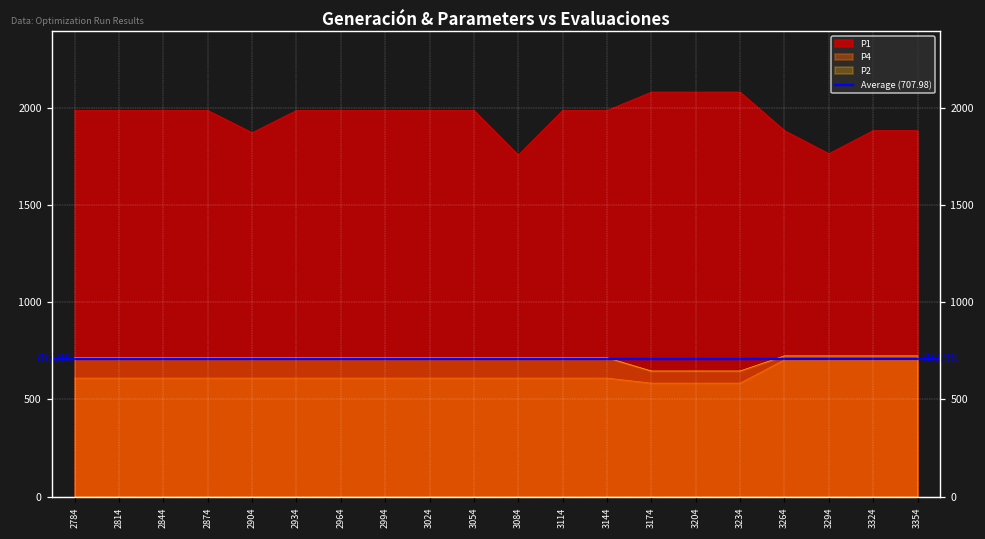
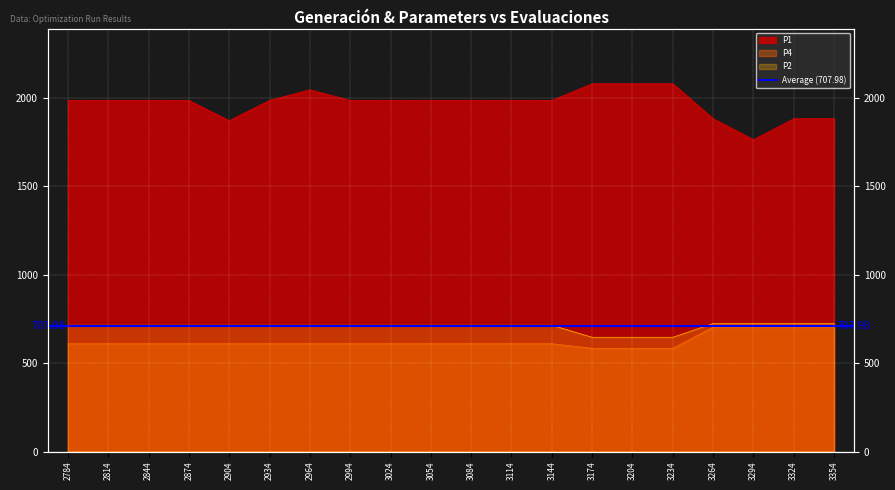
  {
    "P1": {
      "2784": 1990,
      "2814": 1990,
      "2844": 1990,
      "2874": 1990,
      "2904": 1870,
      "2934": 1990,
-     "2964": 1990,
+     "2964": 2050,
      "2994": 1990,
      "3024": 1990,
      "3054": 1990,
-     "3084": 1760,
+     "3084": 1990,
      "3114": 1990,
      "3144": 1990,
      "3174": 2080,
      "3204": 2080,
      "3234": 2080,
      "3264": 1880,
      "3294": 1760,
      "3324": 1880,
      "3354": 1880
    }
  }
